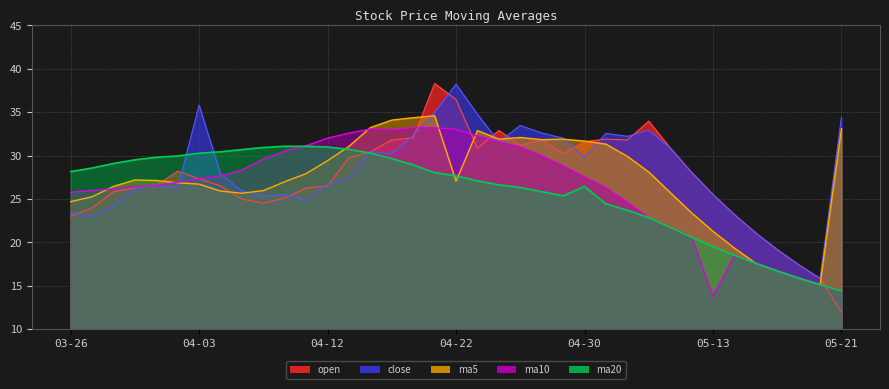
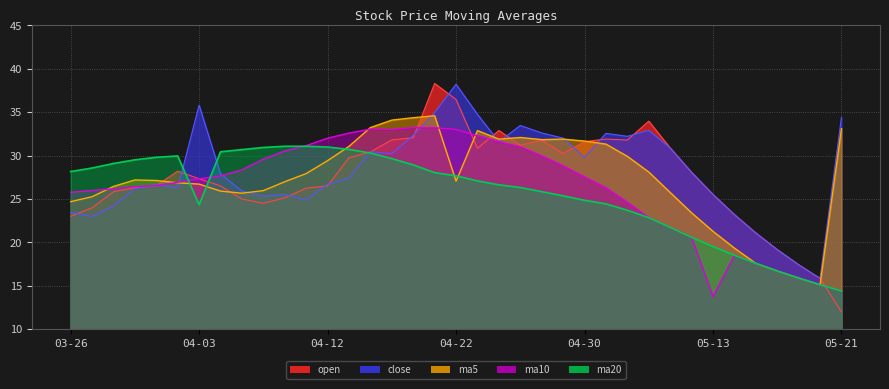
  {
    "open": {
      "03-26": 23,
      "04-22": 36,
      "05-21": 12
    },
    "close": {
      "03-26": 23,
      "04-03": 36,
      "04-22": 38,
      "04-30": 30,
      "05-21": 34
    },
    "ma5": {
      "03-26": 25,
      "04-03": 27,
      "04-12": 29,
      "04-22": 27,
      "05-13": 21,
      "05-21": 33
    },
    "ma10": {
      "03-26": 26,
      "04-12": 32,
      "04-22": 33,
      "04-30": 28,
      "05-13": 14
    },
    "ma20": {
      "03-26": 28,
-     "04-03": 30,
+     "04-03": 24,
      "04-12": 31,
      "04-22": 28,
-     "04-30": 26,
+     "04-30": 25,
      "05-13": 20
    }
  }
